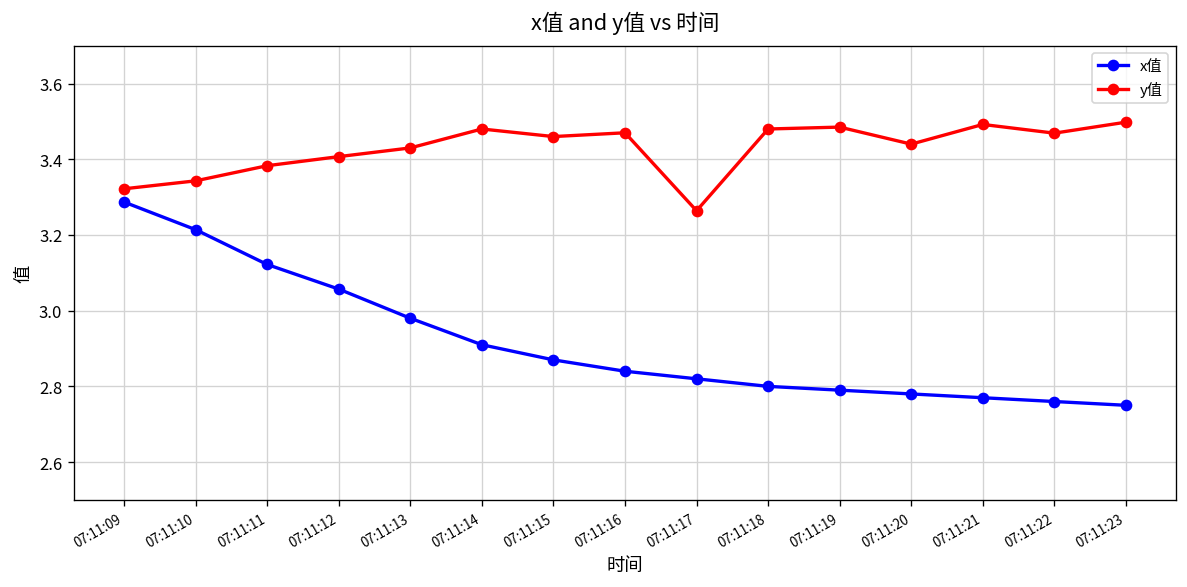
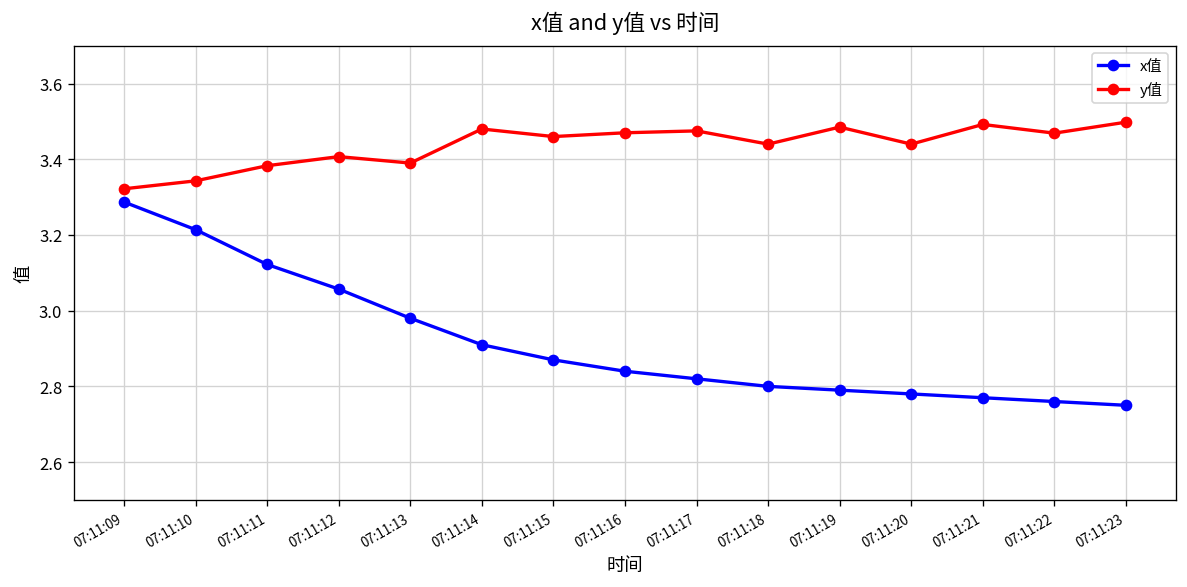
  {
    "x值": {
      "07:11:09": 3.29,
      "07:11:10": 3.21,
      "07:11:11": 3.12,
      "07:11:12": 3.06,
      "07:11:13": 2.98,
      "07:11:14": 2.91,
      "07:11:15": 2.87,
      "07:11:16": 2.84,
      "07:11:17": 2.82,
      "07:11:18": 2.80,
      "07:11:19": 2.79,
      "07:11:20": 2.78,
      "07:11:21": 2.77,
      "07:11:22": 2.76,
      "07:11:23": 2.75
    },
    "y值": {
      "07:11:09": 3.32,
      "07:11:10": 3.34,
      "07:11:11": 3.38,
      "07:11:12": 3.41,
-     "07:11:13": 3.43,
+     "07:11:13": 3.39,
      "07:11:14": 3.48,
      "07:11:15": 3.46,
      "07:11:16": 3.47,
-     "07:11:17": 3.26,
-     "07:11:18": 3.48,
+     "07:11:17": 3.48,
+     "07:11:18": 3.44,
      "07:11:19": 3.49,
      "07:11:20": 3.44,
      "07:11:21": 3.49,
      "07:11:22": 3.47,
      "07:11:23": 3.50
    }
  }
